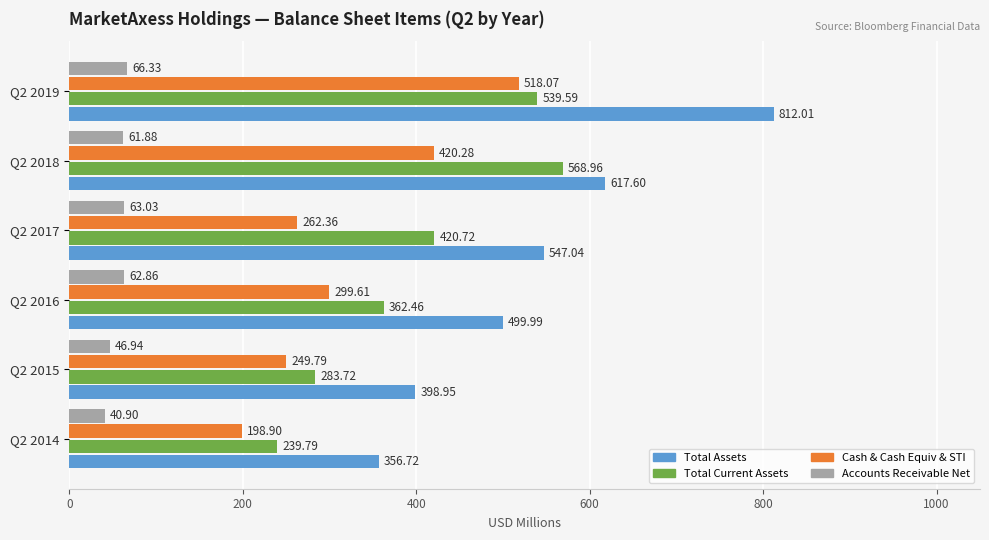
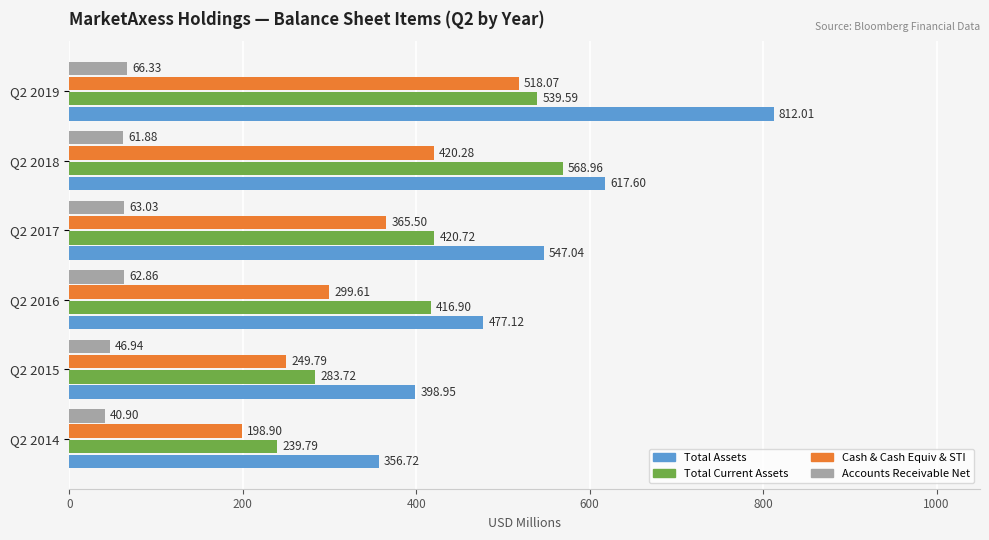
  {
    "Total Assets": {
      "Q2 2019": 812.01,
      "Q2 2018": 617.60,
      "Q2 2017": 547.04,
-     "Q2 2016": 499.99,
+     "Q2 2016": 477.12,
      "Q2 2015": 398.95,
      "Q2 2014": 356.72
    },
    "Total Current Assets": {
      "Q2 2019": 539.59,
      "Q2 2018": 568.96,
      "Q2 2017": 420.72,
-     "Q2 2016": 362.46,
+     "Q2 2016": 416.90,
      "Q2 2015": 283.72,
      "Q2 2014": 239.79
    },
    "Cash & Cash Equiv & STI": {
      "Q2 2019": 518.07,
      "Q2 2018": 420.28,
-     "Q2 2017": 262.36,
+     "Q2 2017": 365.50,
      "Q2 2016": 299.61,
      "Q2 2015": 249.79,
      "Q2 2014": 198.90
    },
    "Accounts Receivable Net": {
      "Q2 2019": 66.33,
      "Q2 2018": 61.88,
      "Q2 2017": 63.03,
      "Q2 2016": 62.86,
      "Q2 2015": 46.94,
      "Q2 2014": 40.90
    }
  }
